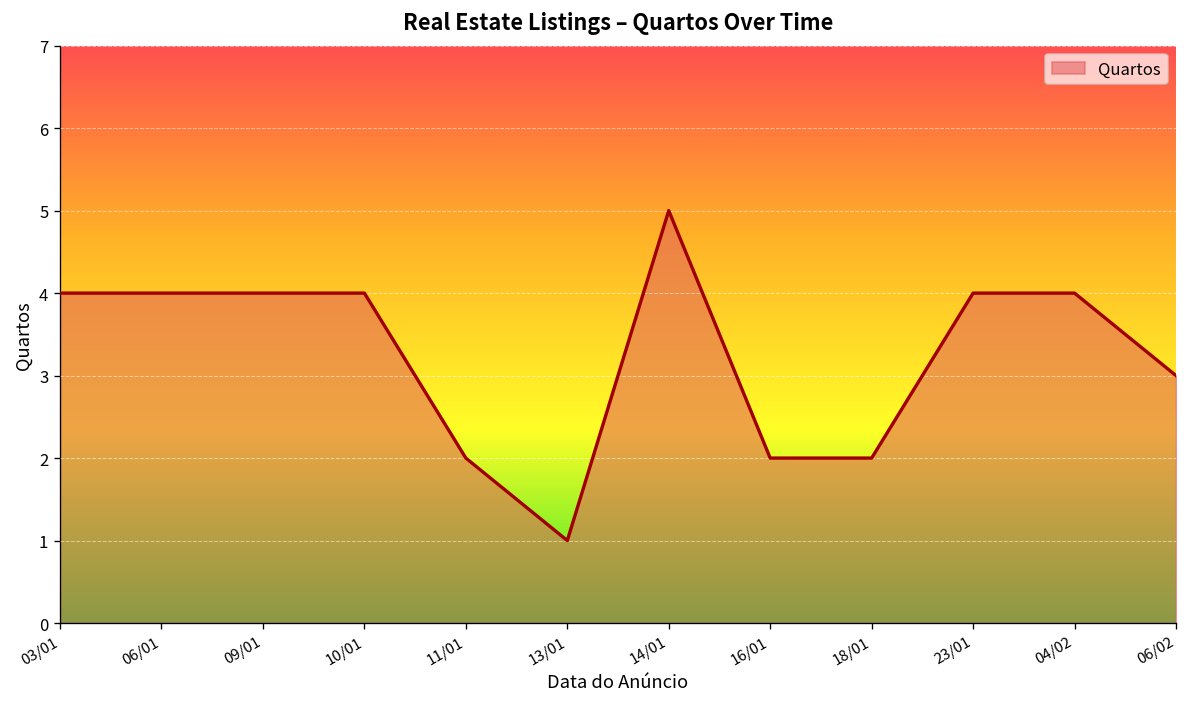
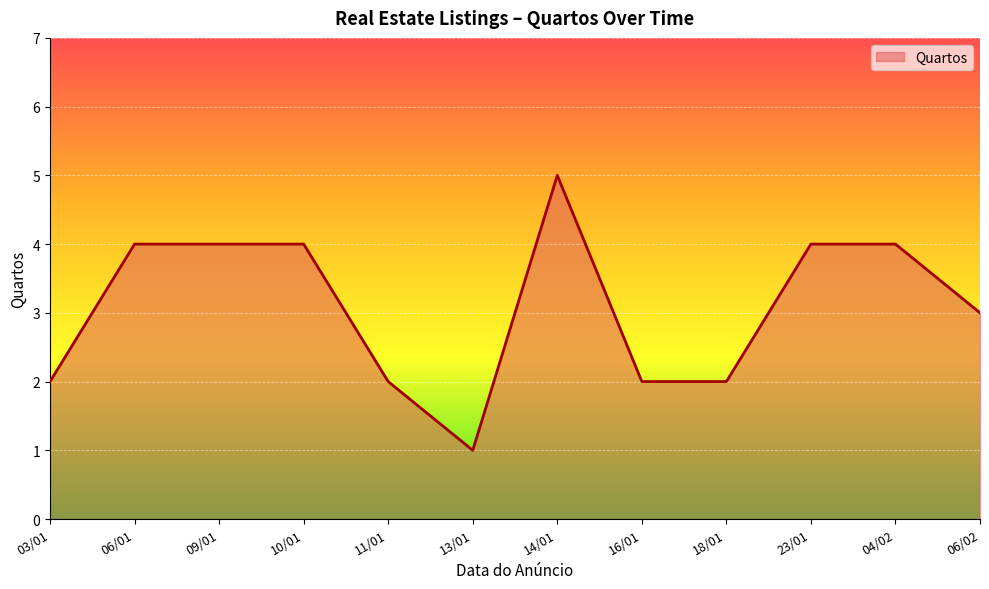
  {
-   "03/01": 4,
+   "03/01": 2,
    "06/01": 4,
    "09/01": 4,
    "10/01": 4,
    "11/01": 2,
    "13/01": 1,
    "14/01": 5,
    "16/01": 2,
    "18/01": 2,
    "23/01": 4,
    "04/02": 4,
    "06/02": 3
  }
